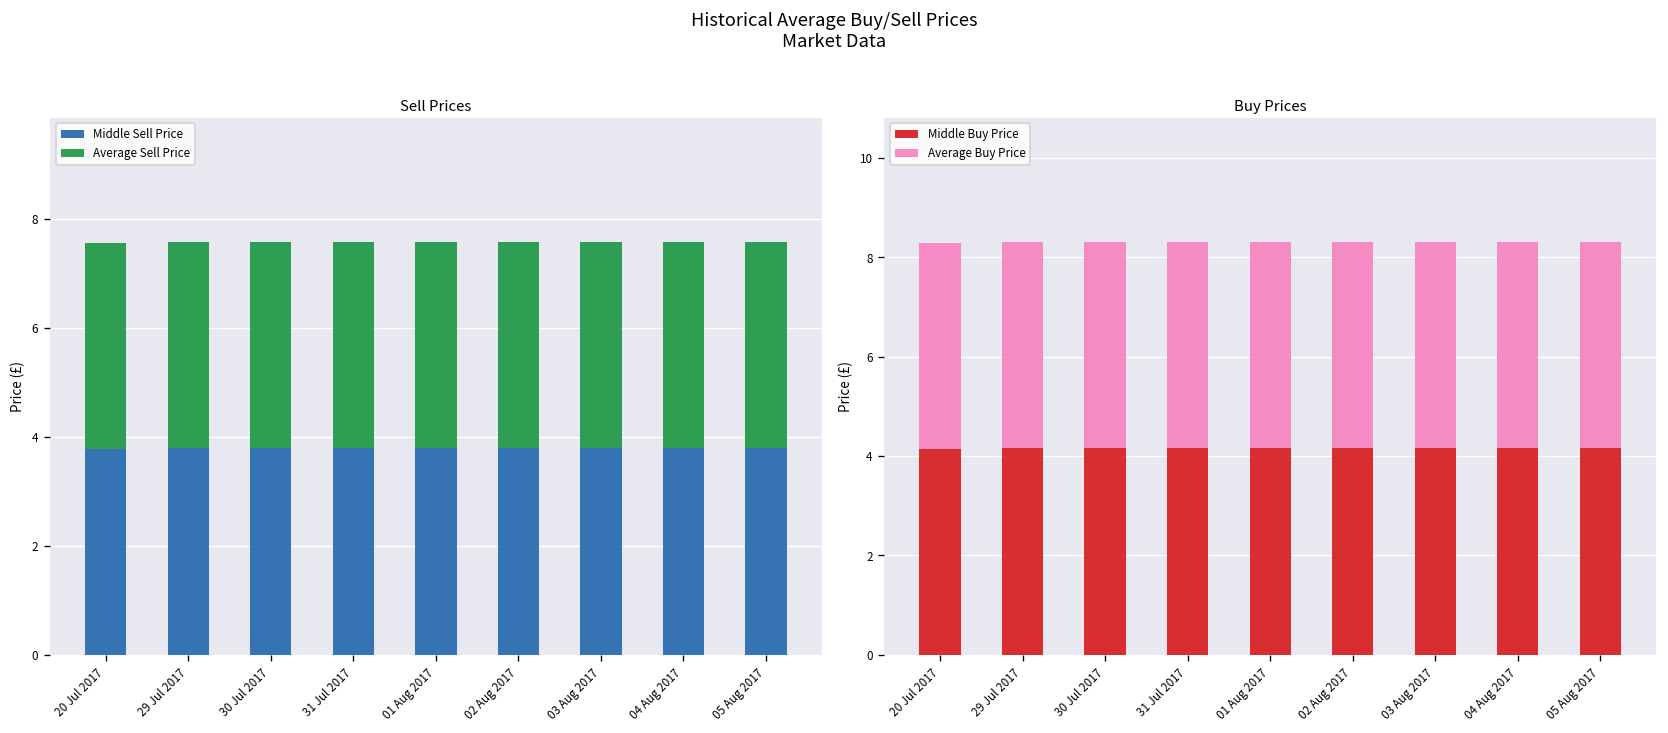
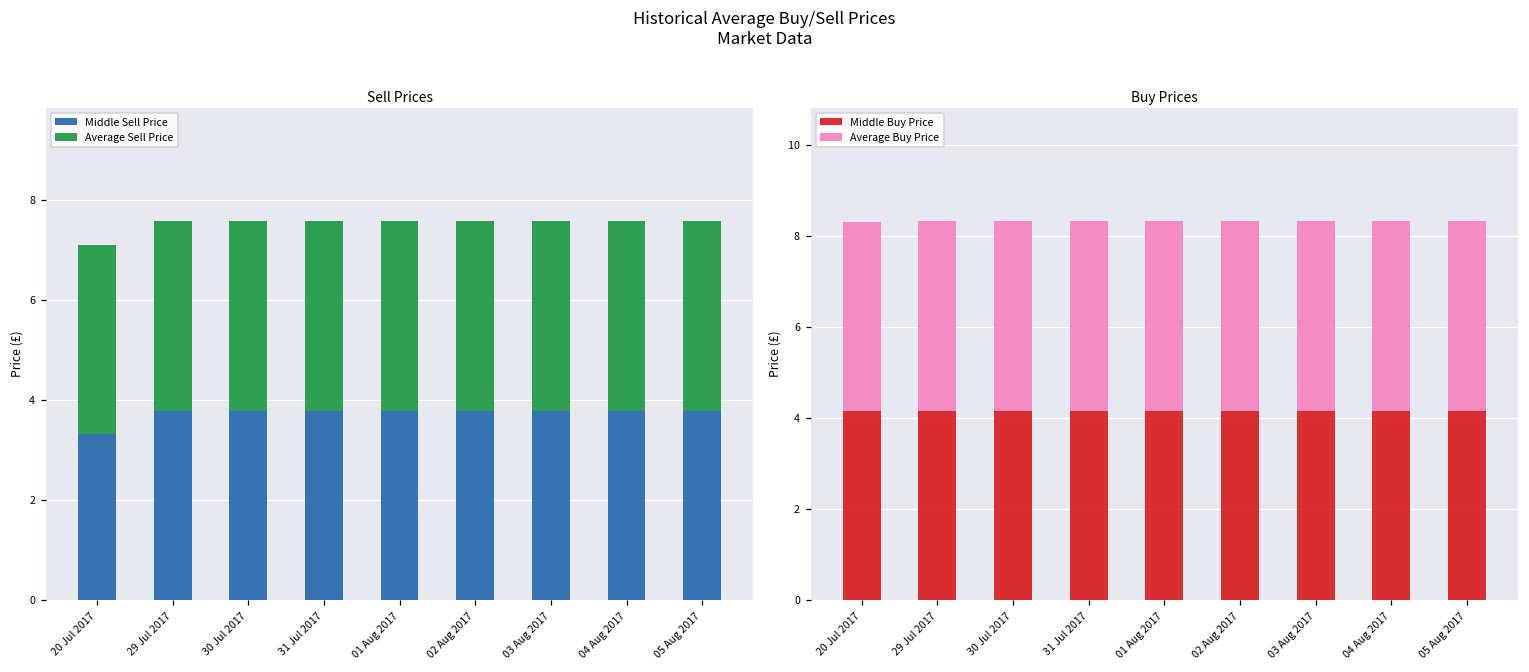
  {
    "Sell Prices": {
      "Middle Sell Price": {
-       "20 Jul 2017": 3.8,
+       "20 Jul 2017": 3.3,
        "29 Jul 2017": 3.8,
        "30 Jul 2017": 3.8,
        "31 Jul 2017": 3.8,
        "01 Aug 2017": 3.8,
        "02 Aug 2017": 3.8,
        "03 Aug 2017": 3.8,
        "04 Aug 2017": 3.8,
        "05 Aug 2017": 3.8
      },
      "Average Sell Price": {
        "20 Jul 2017": 3.8,
        "29 Jul 2017": 3.8,
        "30 Jul 2017": 3.8,
        "31 Jul 2017": 3.8,
        "01 Aug 2017": 3.8,
        "02 Aug 2017": 3.8,
        "03 Aug 2017": 3.8,
        "04 Aug 2017": 3.8,
        "05 Aug 2017": 3.8
      }
    },
    "Buy Prices": {
      "Middle Buy Price": {
        "20 Jul 2017": 4.2,
        "29 Jul 2017": 4.2,
        "30 Jul 2017": 4.2,
        "31 Jul 2017": 4.2,
        "01 Aug 2017": 4.2,
        "02 Aug 2017": 4.2,
        "03 Aug 2017": 4.2,
        "04 Aug 2017": 4.2,
        "05 Aug 2017": 4.2
      },
      "Average Buy Price": {
        "20 Jul 2017": 4.1,
        "29 Jul 2017": 4.2,
        "30 Jul 2017": 4.2,
        "31 Jul 2017": 4.2,
        "01 Aug 2017": 4.2,
        "02 Aug 2017": 4.2,
        "03 Aug 2017": 4.2,
        "04 Aug 2017": 4.2,
        "05 Aug 2017": 4.2
      }
    }
  }
